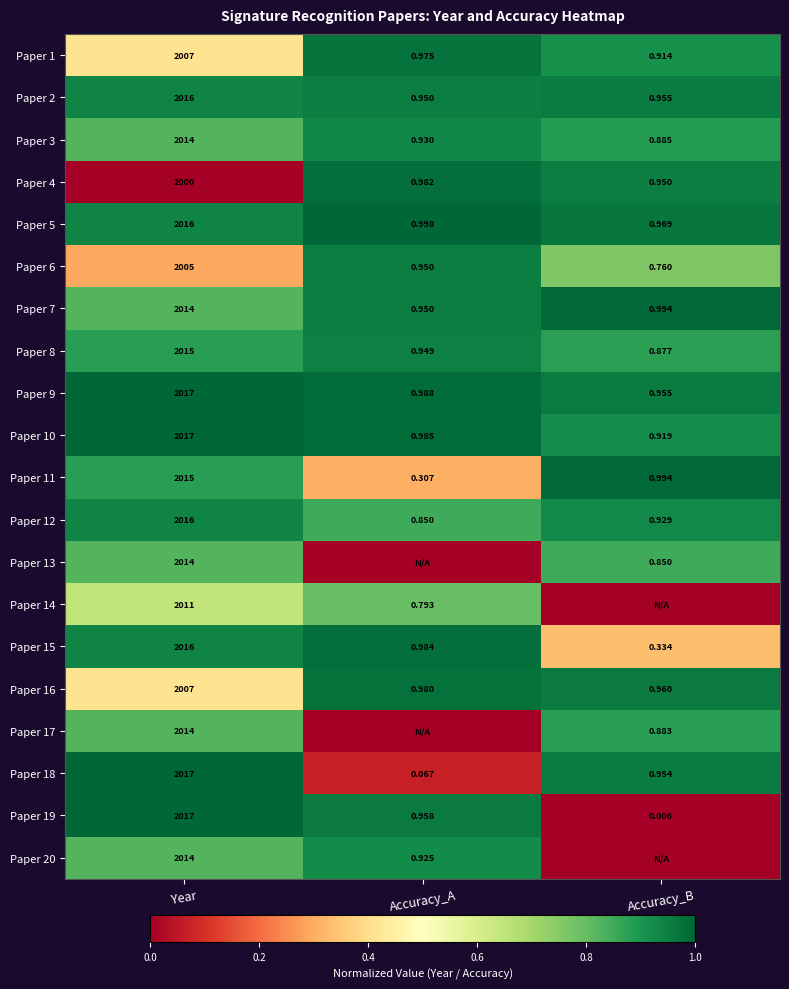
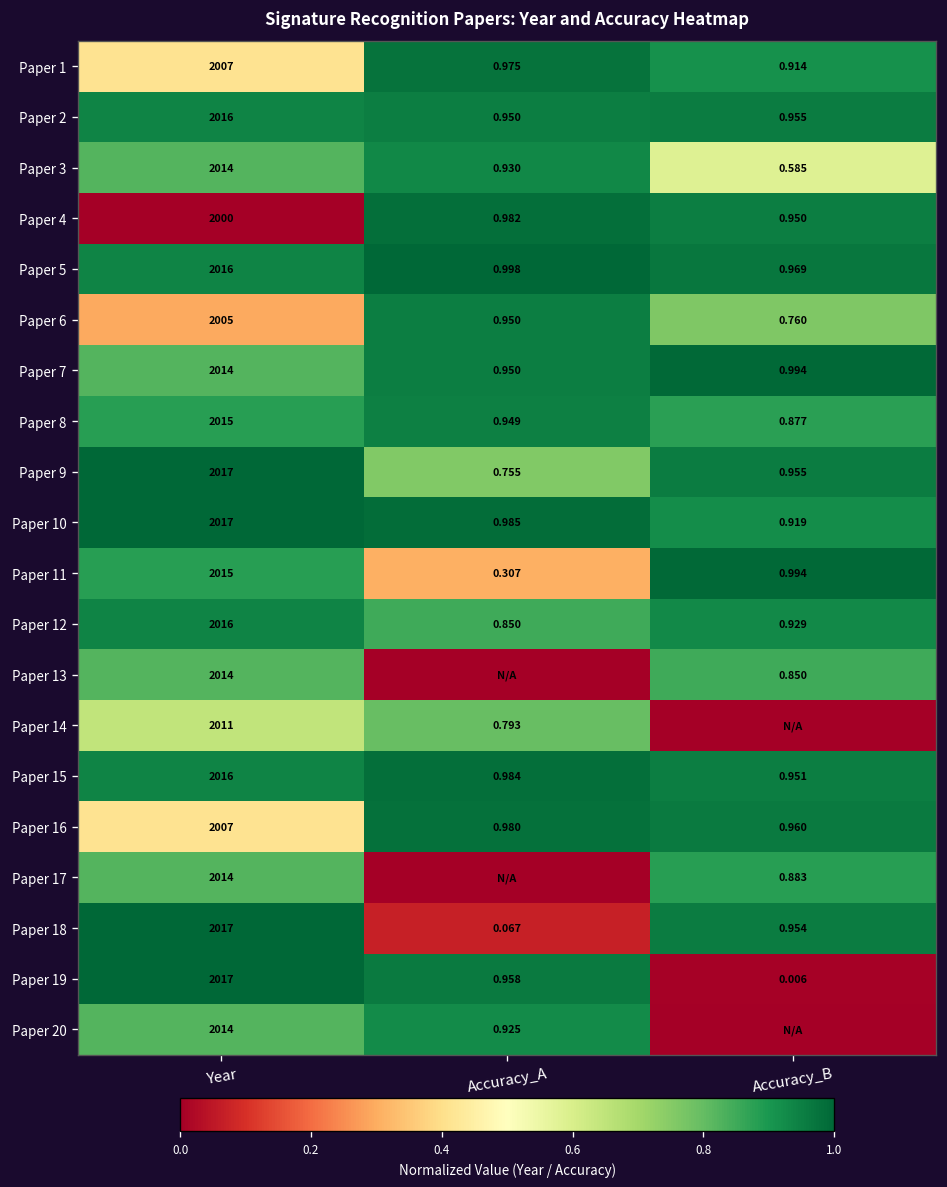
  {
    "Paper 1": {
      "Year": 2007,
      "Accuracy_A": 0.975,
      "Accuracy_B": 0.914
    },
    "Paper 2": {
      "Year": 2016,
      "Accuracy_A": 0.950,
      "Accuracy_B": 0.955
    },
    "Paper 3": {
      "Year": 2014,
      "Accuracy_A": 0.930,
-     "Accuracy_B": 0.885
+     "Accuracy_B": 0.585
    },
    "Paper 4": {
      "Year": 2000,
      "Accuracy_A": 0.982,
      "Accuracy_B": 0.950
    },
    "Paper 5": {
      "Year": 2016,
      "Accuracy_A": 0.998,
      "Accuracy_B": 0.969
    },
    "Paper 6": {
      "Year": 2005,
      "Accuracy_A": 0.950,
      "Accuracy_B": 0.760
    },
    "Paper 7": {
      "Year": 2014,
      "Accuracy_A": 0.950,
      "Accuracy_B": 0.994
    },
    "Paper 8": {
      "Year": 2015,
      "Accuracy_A": 0.949,
      "Accuracy_B": 0.877
    },
    "Paper 9": {
      "Year": 2017,
-     "Accuracy_A": 0.988,
+     "Accuracy_A": 0.755,
      "Accuracy_B": 0.955
    },
    "Paper 10": {
      "Year": 2017,
      "Accuracy_A": 0.985,
      "Accuracy_B": 0.919
    },
    "Paper 11": {
      "Year": 2015,
      "Accuracy_A": 0.307,
      "Accuracy_B": 0.994
    },
    "Paper 12": {
      "Year": 2016,
      "Accuracy_A": 0.850,
      "Accuracy_B": 0.929
    },
    "Paper 13": {
      "Year": 2014,
      "Accuracy_B": 0.850
    },
    "Paper 14": {
      "Year": 2011,
      "Accuracy_A": 0.793
    },
    "Paper 15": {
      "Year": 2016,
      "Accuracy_A": 0.984,
-     "Accuracy_B": 0.334
+     "Accuracy_B": 0.951
    },
    "Paper 16": {
      "Year": 2007,
      "Accuracy_A": 0.980,
      "Accuracy_B": 0.960
    },
    "Paper 17": {
      "Year": 2014,
      "Accuracy_B": 0.883
    },
    "Paper 18": {
      "Year": 2017,
      "Accuracy_A": 0.067,
      "Accuracy_B": 0.954
    },
    "Paper 19": {
      "Year": 2017,
      "Accuracy_A": 0.958,
      "Accuracy_B": 0.006
    },
    "Paper 20": {
      "Year": 2014,
      "Accuracy_A": 0.925
    }
  }
